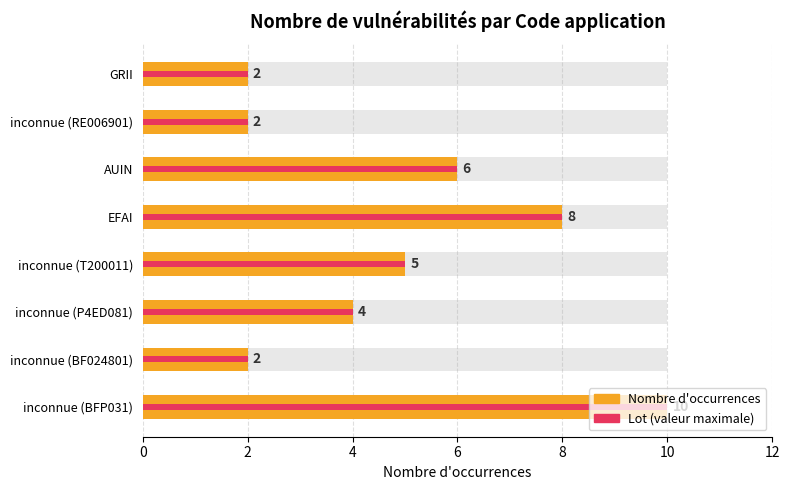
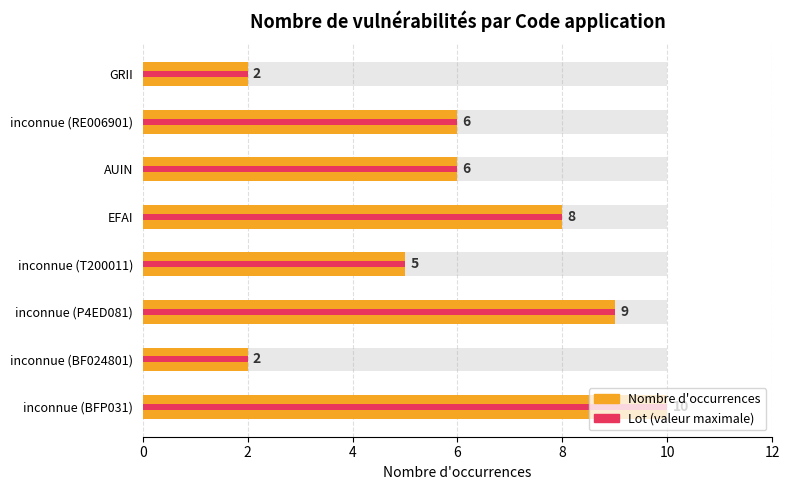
  {
    "Nombre d'occurrences": {
-     "inconnue (RE006901)": 2,
-     "inconnue (P4ED081)": 4
+     "inconnue (RE006901)": 6,
+     "inconnue (P4ED081)": 9
    }
  }
